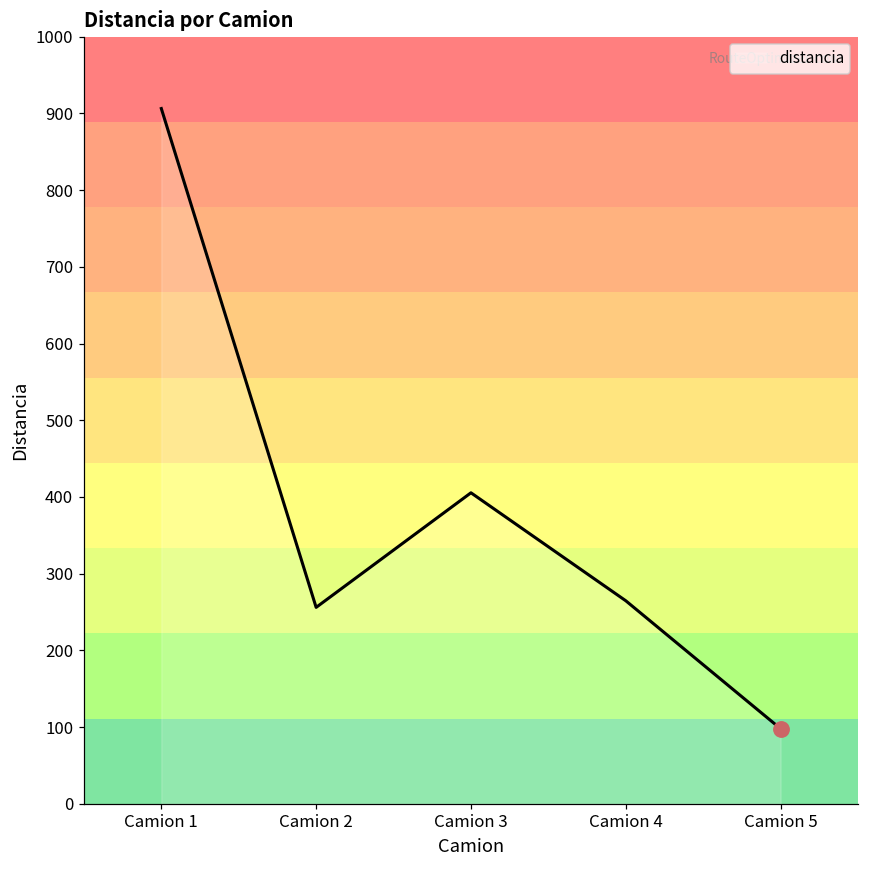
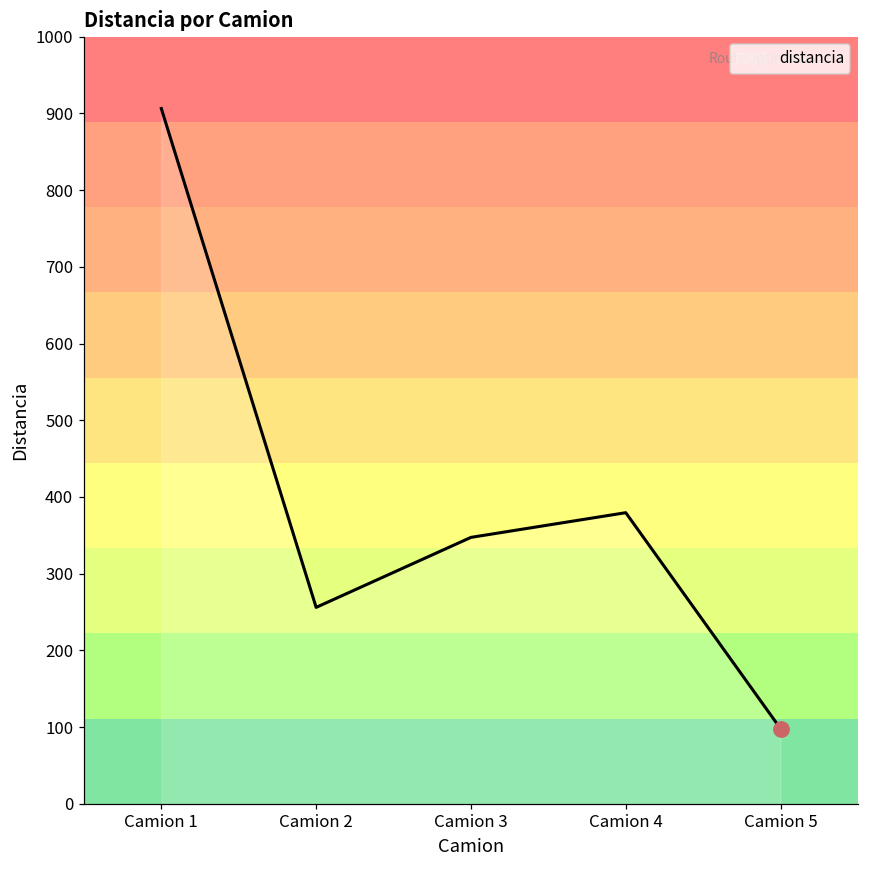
  {
    "distancia": {
      "Camion 1": 910,
      "Camion 2": 260,
-     "Camion 3": 410,
-     "Camion 4": 260
+     "Camion 3": 350,
+     "Camion 4": 380
    }
  }
